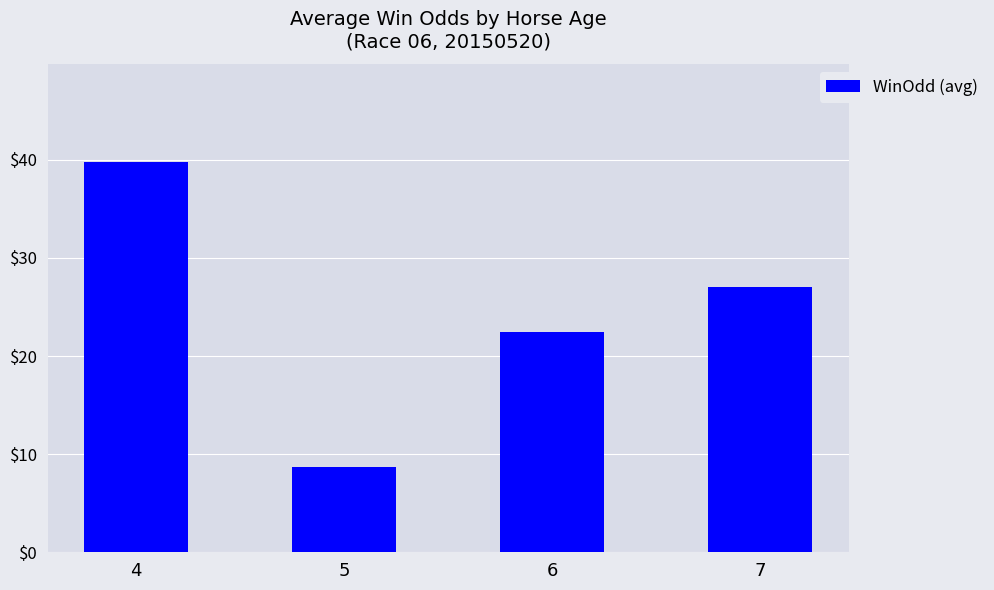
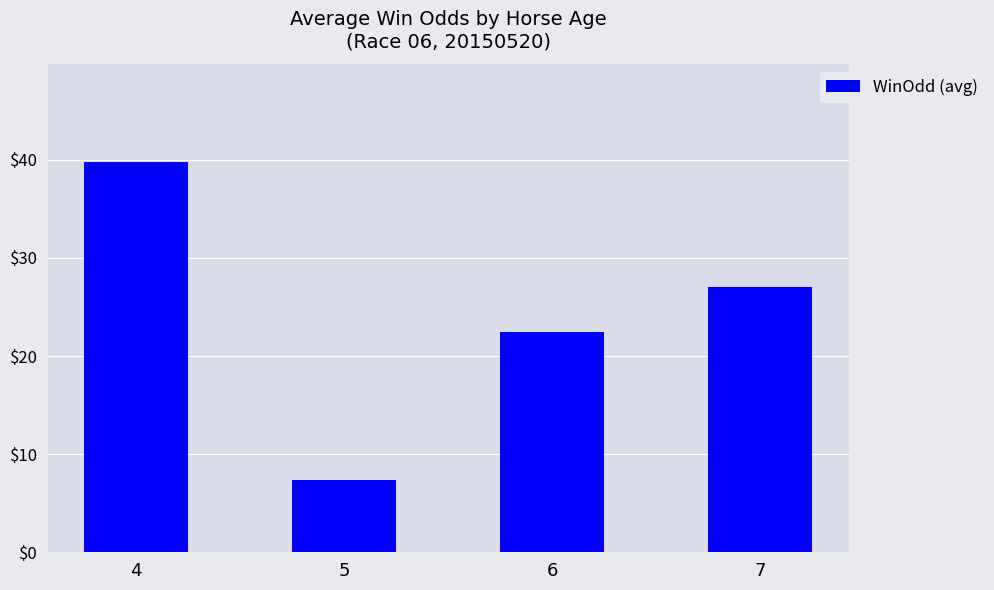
  {
    "4": "$40",
-   "5": "$9",
+   "5": "$7",
    "6": "$23",
    "7": "$27"
  }
